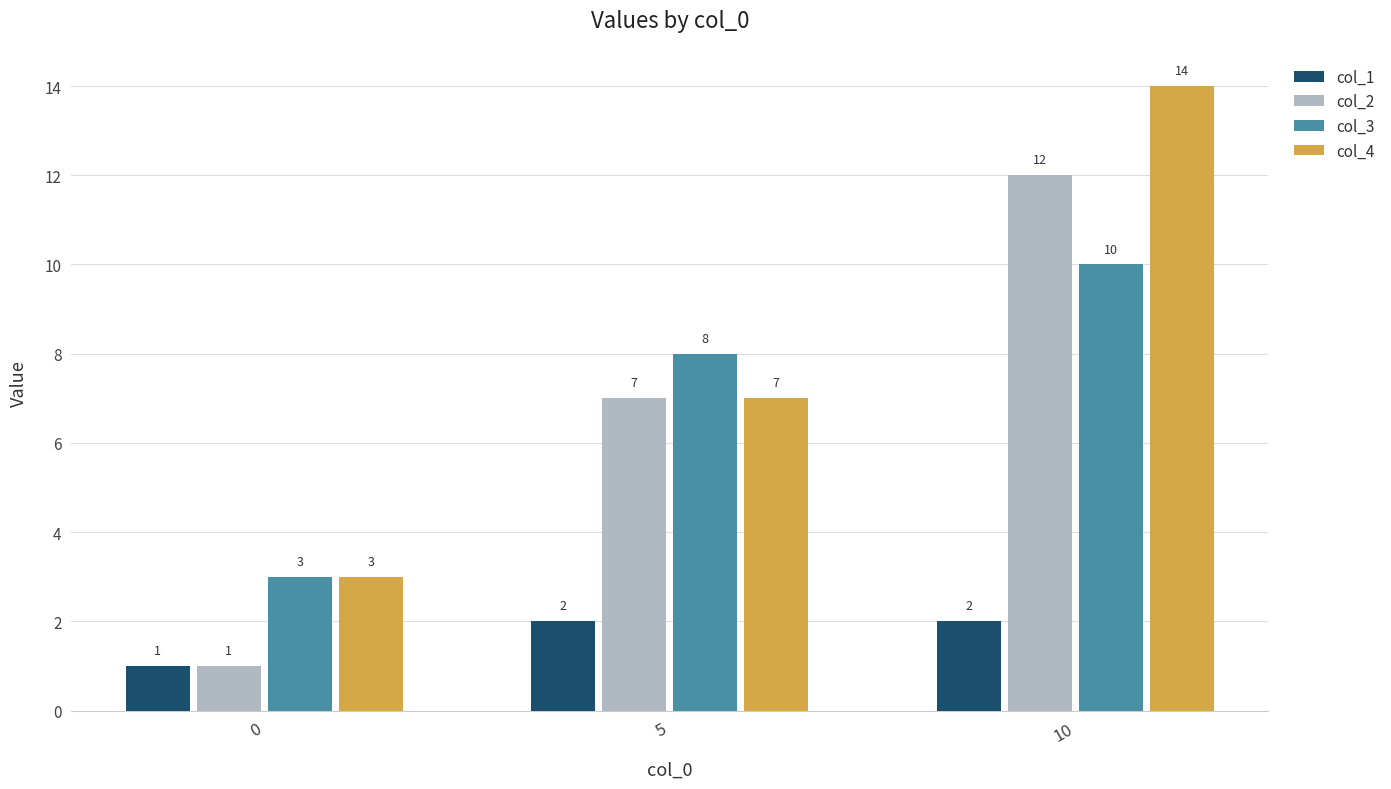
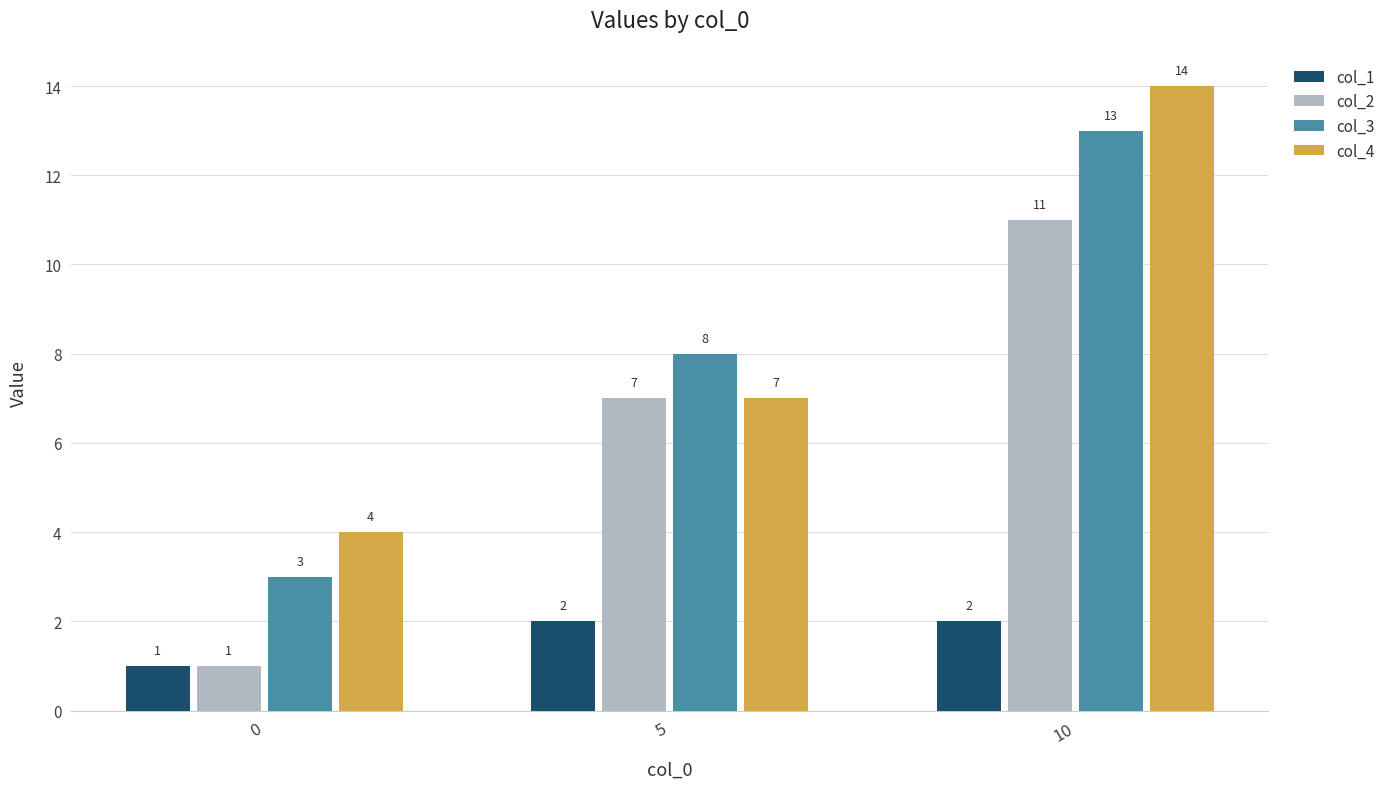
  {
    "col_1": {
      "0": 1,
      "5": 2,
      "10": 2
    },
    "col_2": {
      "0": 1,
      "5": 7,
-     "10": 12
+     "10": 11
    },
    "col_3": {
      "0": 3,
      "5": 8,
-     "10": 10
+     "10": 13
    },
    "col_4": {
-     "0": 3,
+     "0": 4,
      "5": 7,
      "10": 14
    }
  }
